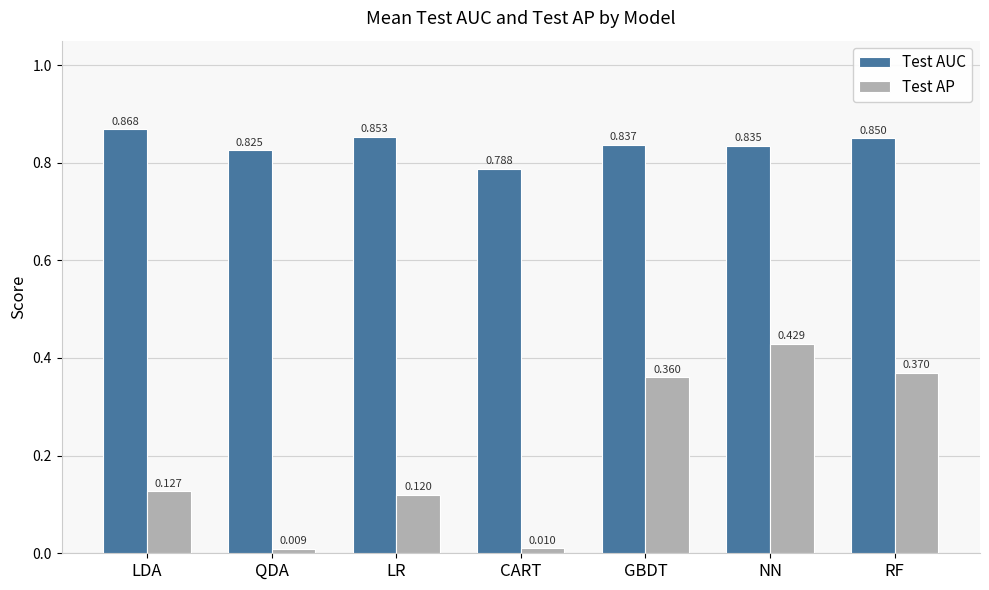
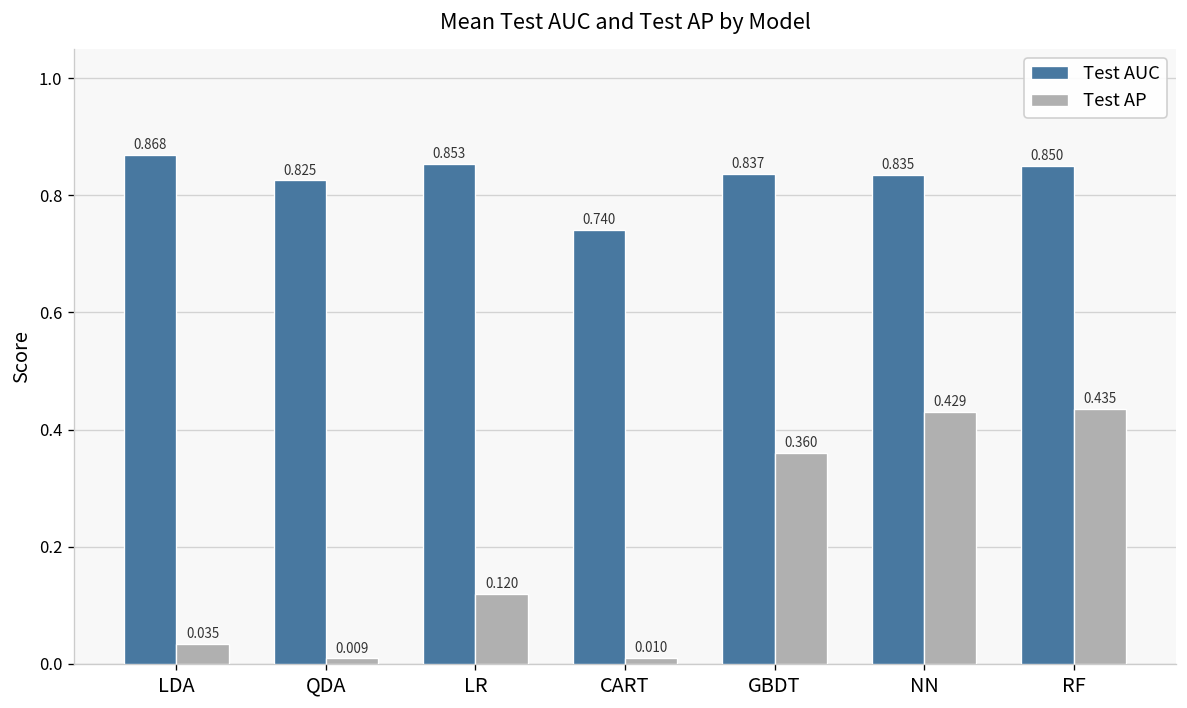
  {
    "Test AUC": {
      "LDA": 0.868,
      "QDA": 0.825,
      "LR": 0.853,
-     "CART": 0.788,
+     "CART": 0.740,
      "GBDT": 0.837,
      "NN": 0.835,
      "RF": 0.850
    },
    "Test AP": {
-     "LDA": 0.127,
+     "LDA": 0.035,
      "QDA": 0.009,
      "LR": 0.120,
      "CART": 0.010,
      "GBDT": 0.360,
      "NN": 0.429,
-     "RF": 0.370
+     "RF": 0.435
    }
  }
